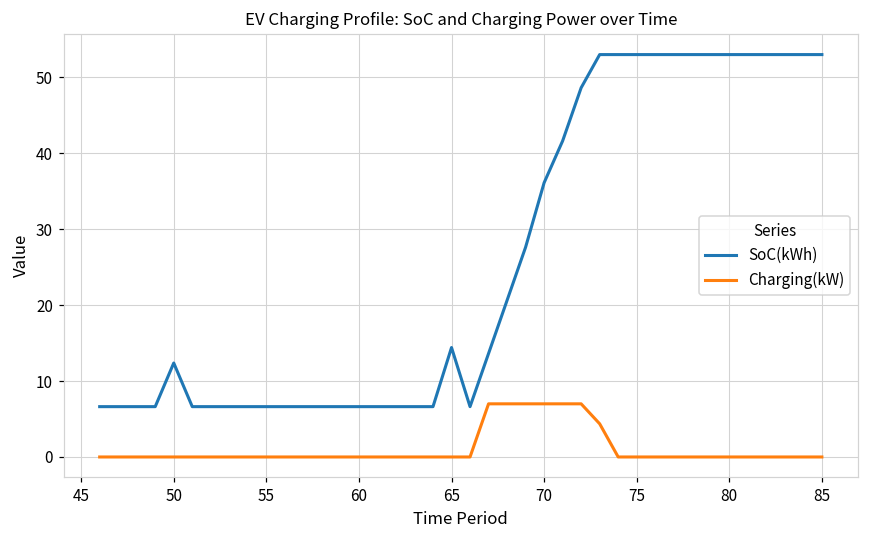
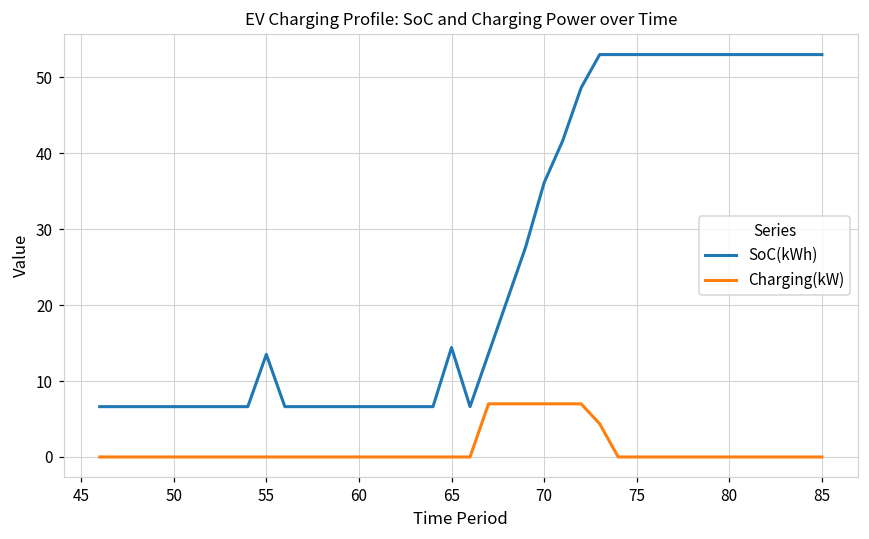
  {
    "SoC(kWh)": {
-     "50": 12,
-     "55": 7,
+     "50": 7,
+     "55": 14,
      "60": 7,
      "65": 14,
      "70": 36,
      "75": 53,
      "80": 53,
      "85": 53
    },
    "Charging(kW)": {
      "50": 0,
      "55": 0,
      "60": 0,
      "65": 0,
      "70": 7,
      "75": 0,
      "80": 0,
      "85": 0
    }
  }
